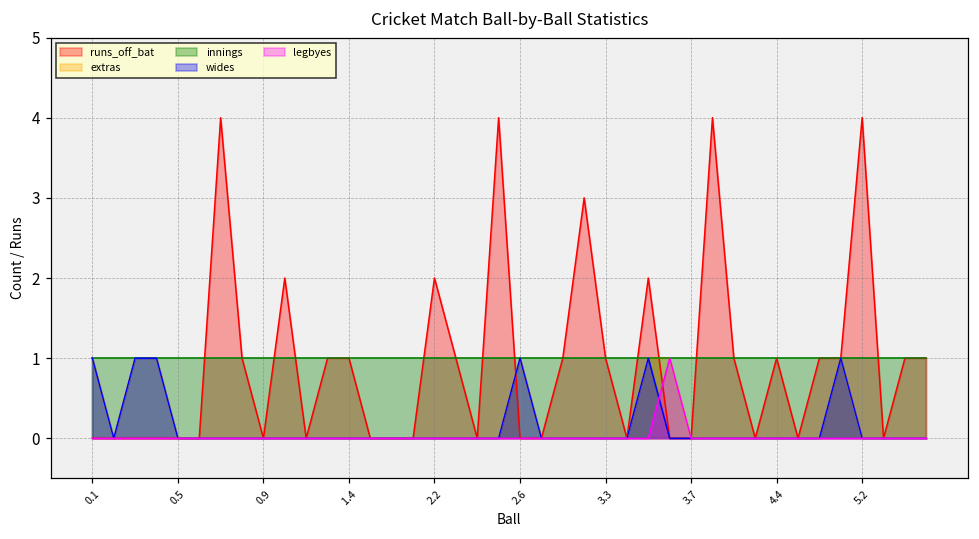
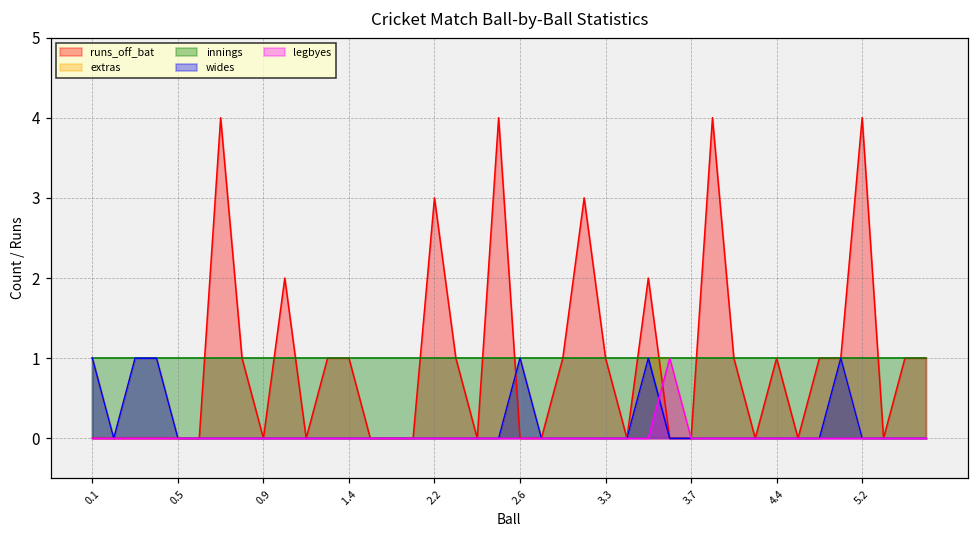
  {
    "runs_off_bat": {
-     "2.2": 2,
+     "2.2": 3,
      "5.2": 4
    },
    "innings": {
      "0.5": 1,
      "0.9": 1,
      "2.2": 1,
      "3.7": 1,
      "5.2": 1
    }
  }
